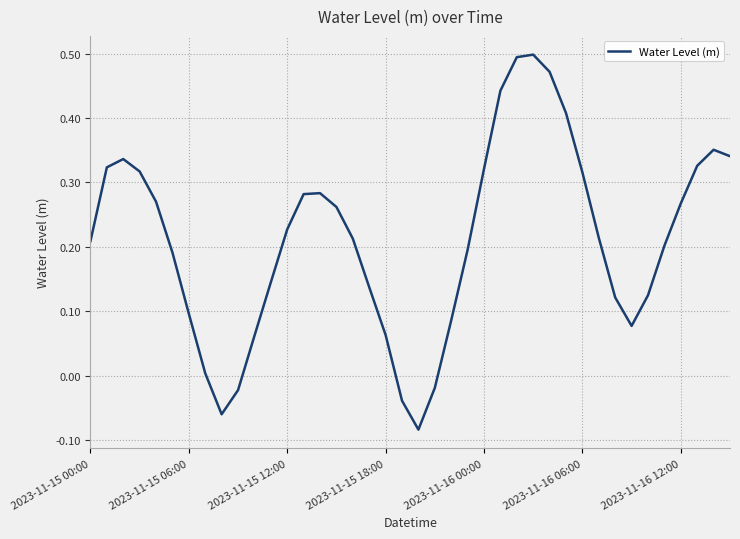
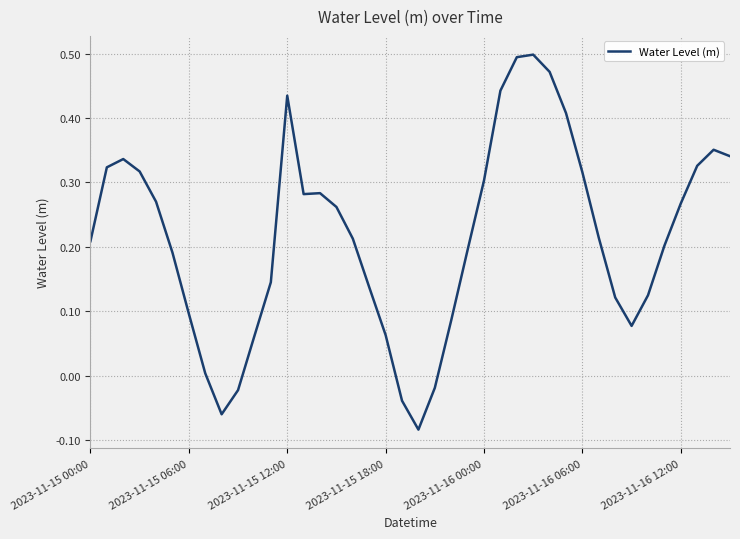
  {
    "2023-11-15 00:00": 0.21,
    "2023-11-15 06:00": 0.10,
-   "2023-11-15 12:00": 0.23,
+   "2023-11-15 12:00": 0.43,
    "2023-11-15 18:00": 0.06,
-   "2023-11-16 00:00": 0.32,
+   "2023-11-16 00:00": 0.30,
    "2023-11-16 06:00": 0.32,
    "2023-11-16 12:00": 0.27
  }
